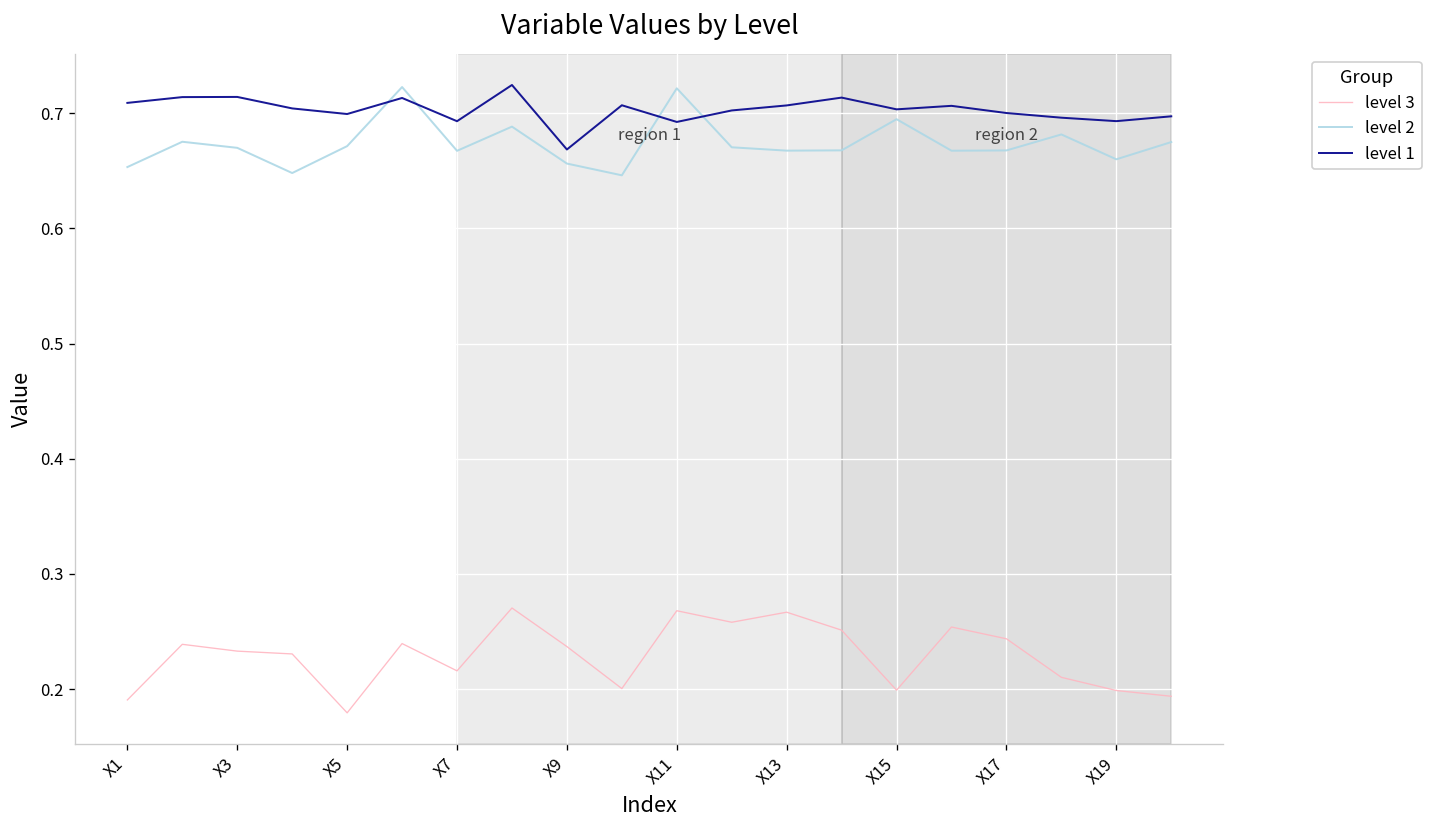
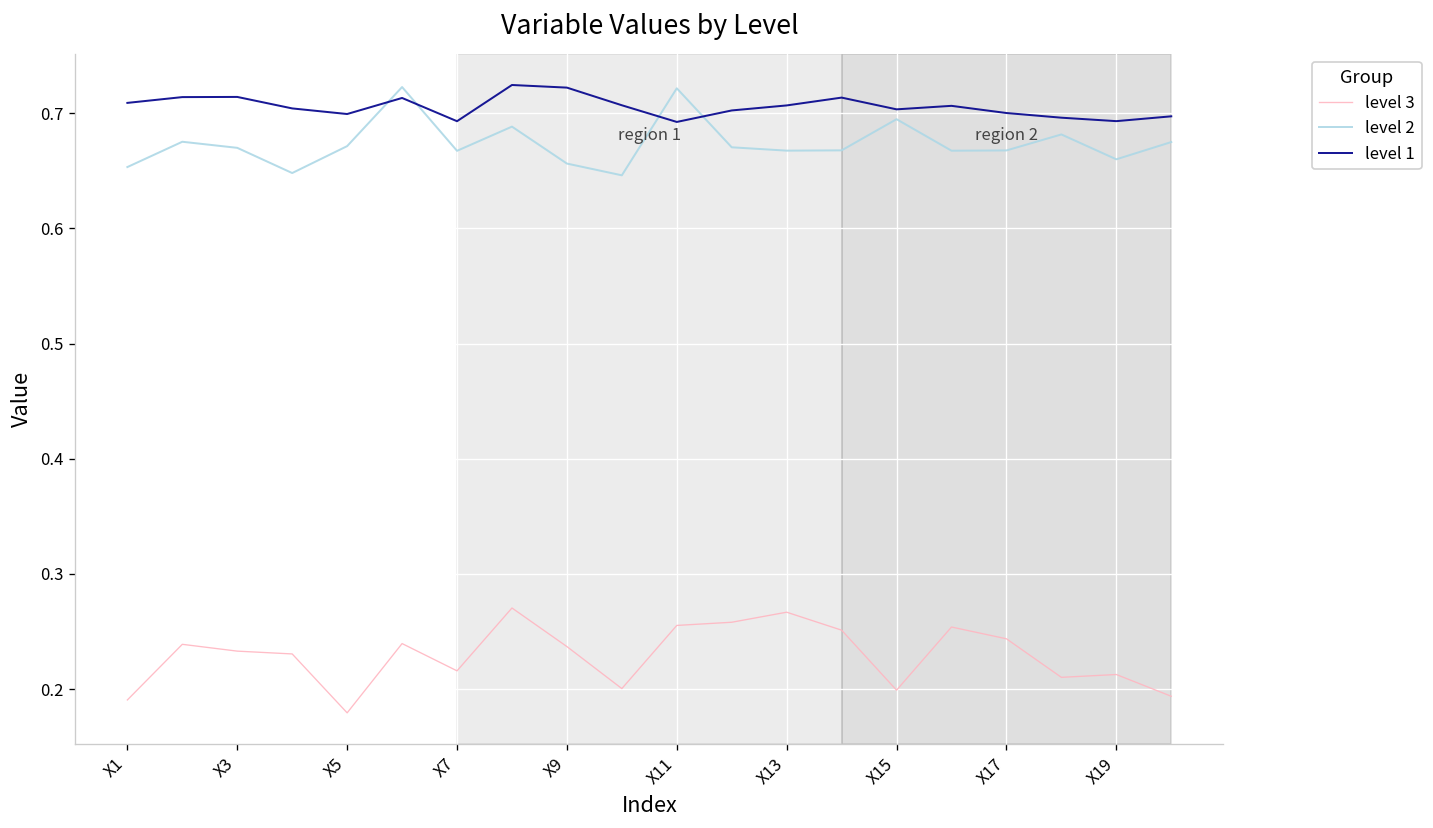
  {
    "level 3": {
      "X1": 0.19,
      "X3": 0.23,
      "X5": 0.18,
      "X7": 0.22,
      "X9": 0.24,
-     "X11": 0.27,
+     "X11": 0.26,
      "X13": 0.27,
      "X15": 0.20,
      "X17": 0.24,
-     "X19": 0.20
+     "X19": 0.21
    },
    "level 2": {
      "X1": 0.65,
      "X3": 0.67,
      "X5": 0.67,
      "X7": 0.67,
      "X9": 0.66,
      "X11": 0.72,
      "X13": 0.67,
      "X15": 0.69,
      "X19": 0.66
    },
    "level 1": {
      "X1": 0.71,
      "X3": 0.71,
      "X5": 0.70,
      "X7": 0.69,
-     "X9": 0.67,
+     "X9": 0.72,
      "X13": 0.71,
      "X15": 0.70,
      "X17": 0.70,
      "X19": 0.69
    }
  }
